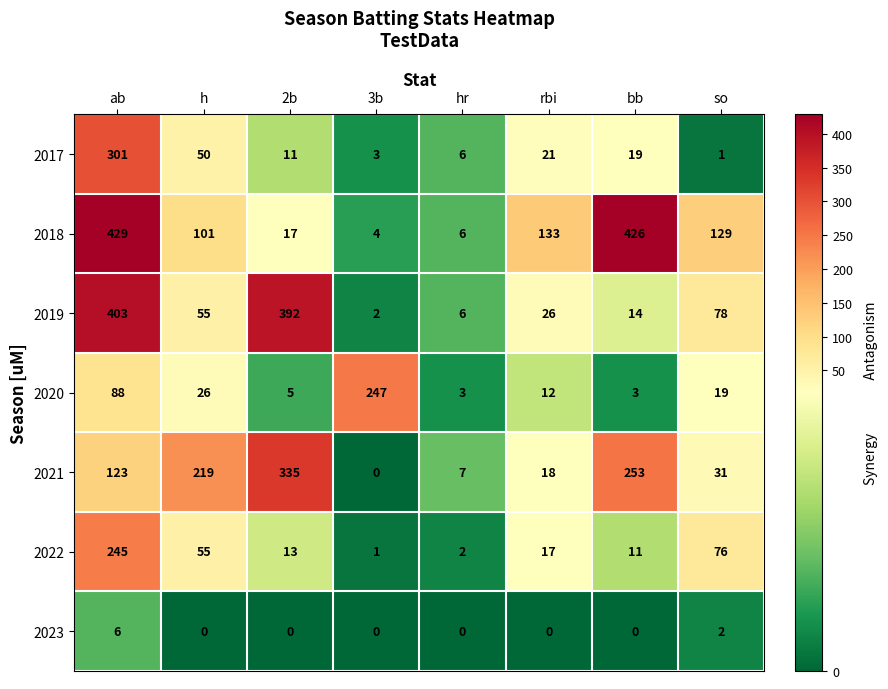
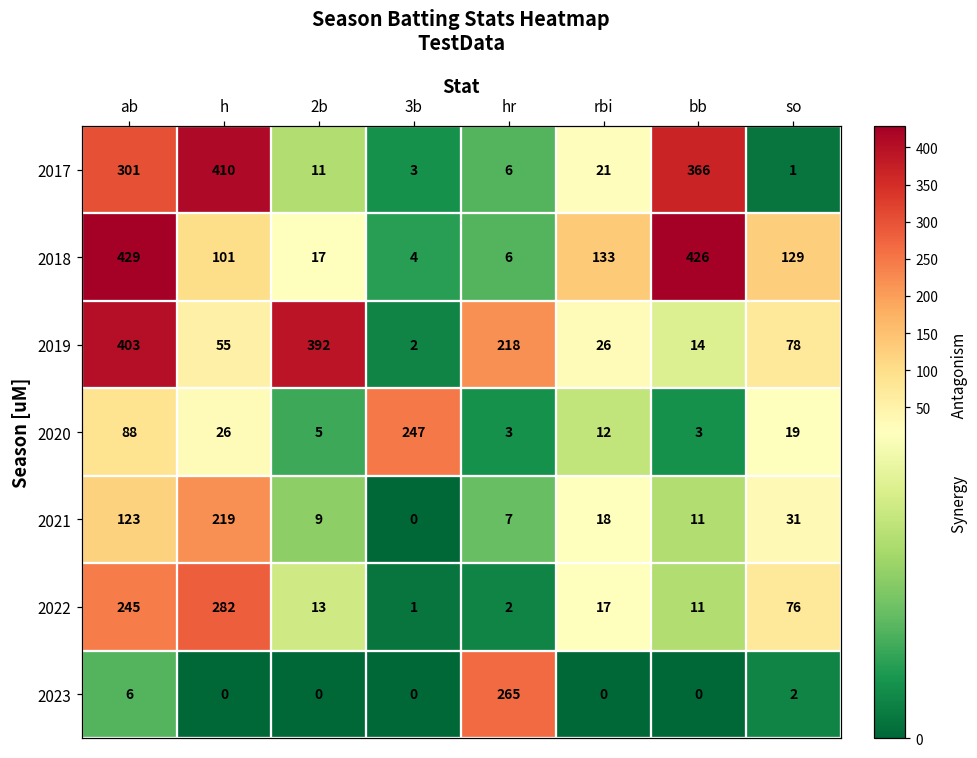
  {
    "2017": {
      "ab": 301,
-     "h": 50,
+     "h": 410,
      "2b": 11,
      "3b": 3,
      "hr": 6,
      "rbi": 21,
-     "bb": 19,
+     "bb": 366,
      "so": 1
    },
    "2018": {
      "ab": 429,
      "h": 101,
      "2b": 17,
      "3b": 4,
      "hr": 6,
      "rbi": 133,
      "bb": 426,
      "so": 129
    },
    "2019": {
      "ab": 403,
      "h": 55,
      "2b": 392,
      "3b": 2,
-     "hr": 6,
+     "hr": 218,
      "rbi": 26,
      "bb": 14,
      "so": 78
    },
    "2020": {
      "ab": 88,
      "h": 26,
      "2b": 5,
      "3b": 247,
      "hr": 3,
      "rbi": 12,
      "bb": 3,
      "so": 19
    },
    "2021": {
      "ab": 123,
      "h": 219,
-     "2b": 335,
+     "2b": 9,
      "3b": 0,
      "hr": 7,
      "rbi": 18,
-     "bb": 253,
+     "bb": 11,
      "so": 31
    },
    "2022": {
      "ab": 245,
-     "h": 55,
+     "h": 282,
      "2b": 13,
      "3b": 1,
      "hr": 2,
      "rbi": 17,
      "bb": 11,
      "so": 76
    },
    "2023": {
      "ab": 6,
      "h": 0,
      "2b": 0,
      "3b": 0,
-     "hr": 0,
+     "hr": 265,
      "rbi": 0,
      "bb": 0,
      "so": 2
    }
  }
